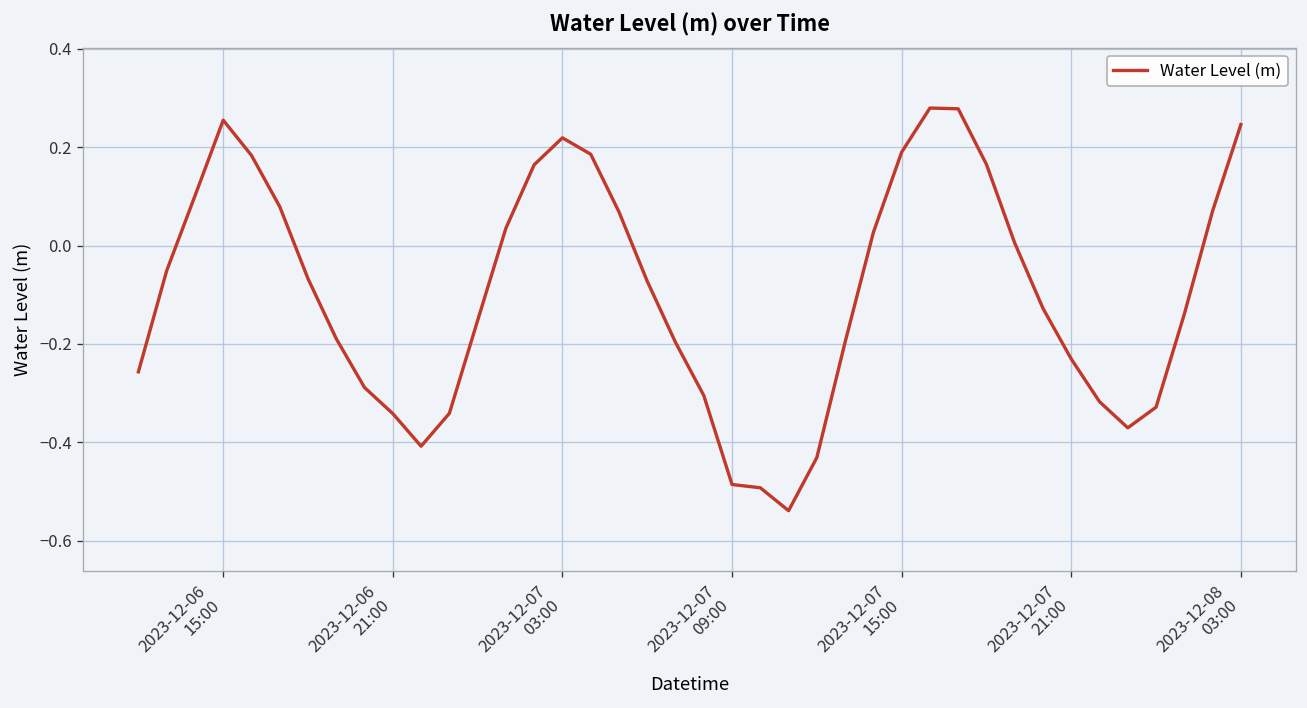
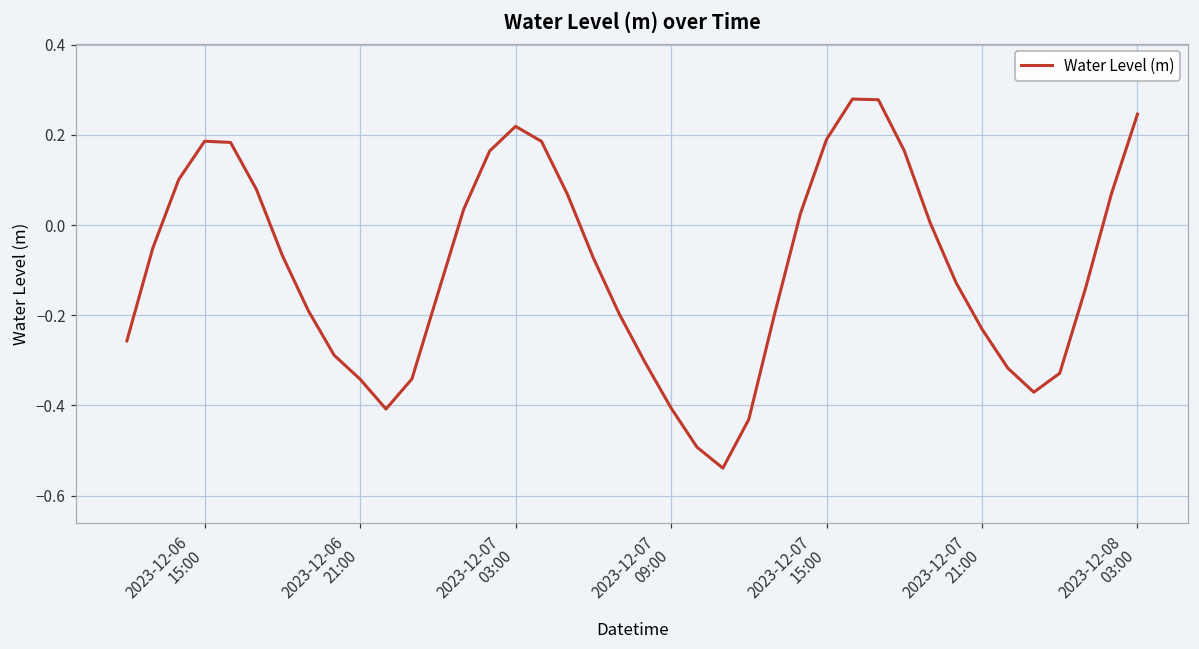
  {
-   "2023-12-06 15:00": 0.25,
+   "2023-12-06 15:00": 0.19,
    "2023-12-06 21:00": -0.34,
    "2023-12-07 03:00": 0.22,
-   "2023-12-07 09:00": -0.49,
+   "2023-12-07 09:00": -0.41,
    "2023-12-07 15:00": 0.19,
    "2023-12-07 21:00": -0.23,
    "2023-12-08 03:00": 0.25
  }
